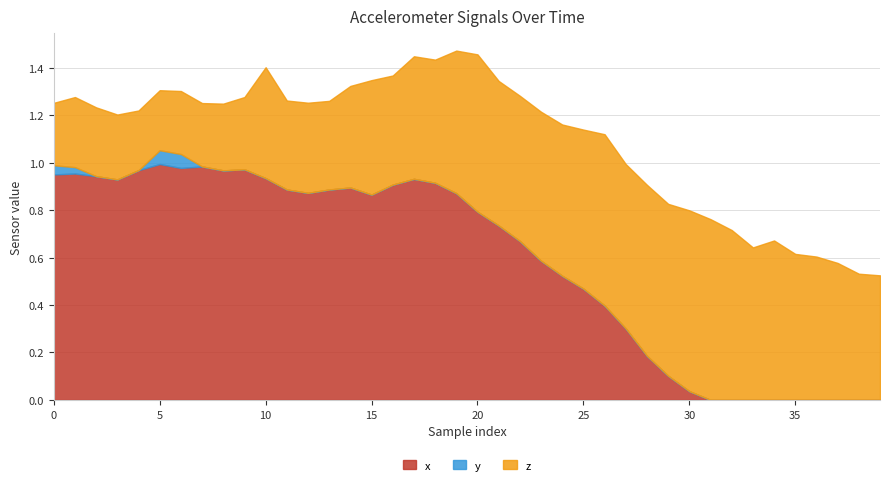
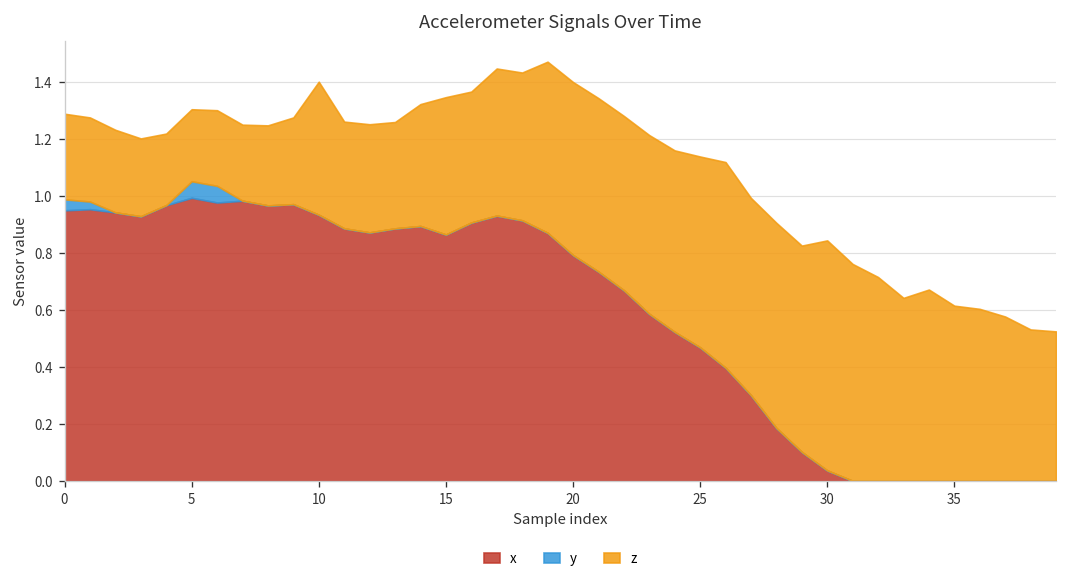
  {
    "x": {
      "0": 0.95,
      "5": 0.99
    },
    "z": {
-     "0": 0.26,
+     "0": 0.30,
      "5": 0.25,
      "10": 0.47,
      "15": 0.48,
-     "20": 0.66,
+     "20": 0.61,
      "25": 0.67,
-     "30": 0.76,
+     "30": 0.81,
      "35": 0.62
    }
  }
